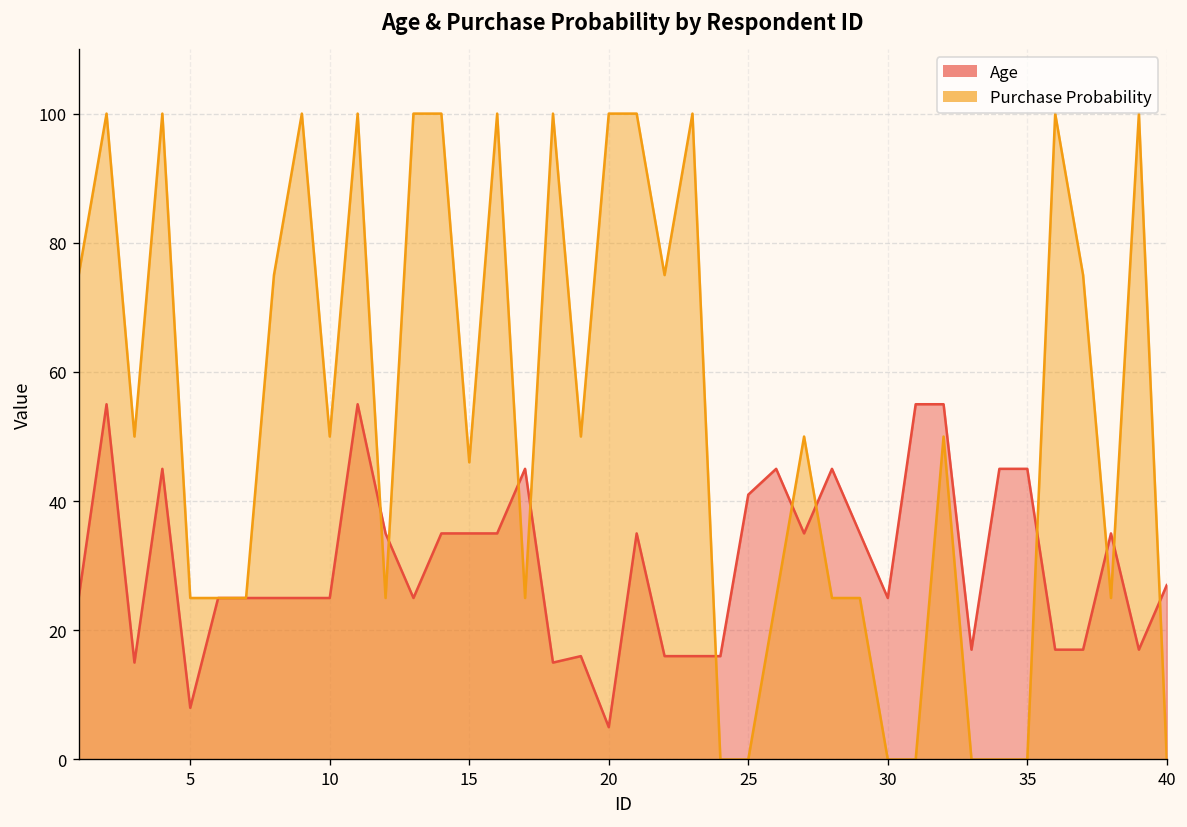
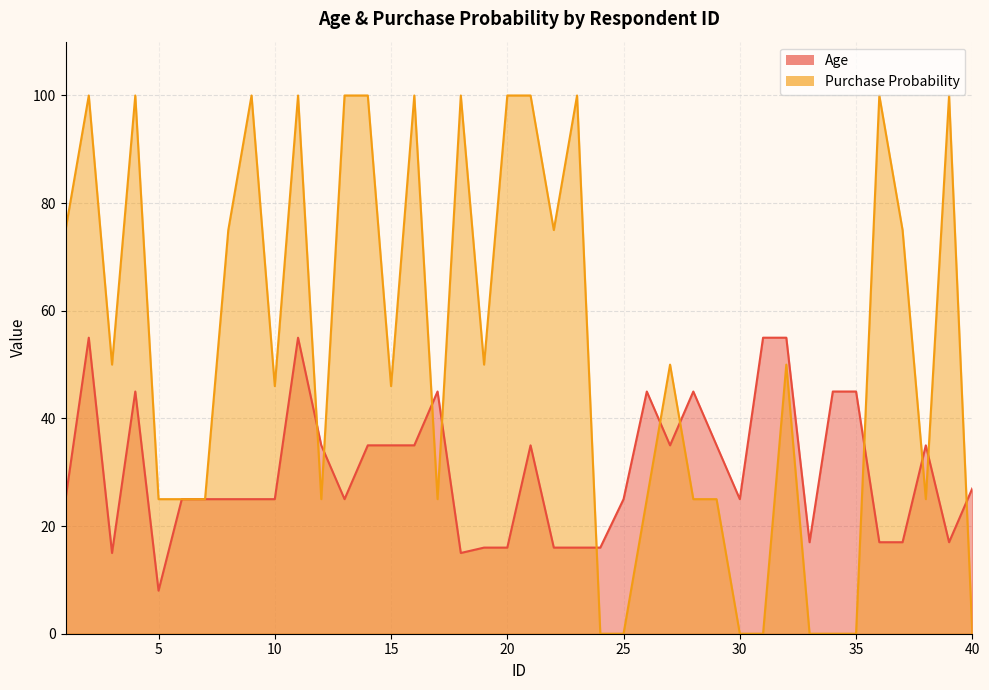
  {
    "Age": {
      "5": 8,
      "10": 25,
      "15": 35,
-     "20": 5,
-     "25": 41,
+     "20": 16,
+     "25": 25,
      "30": 25,
      "35": 45,
      "40": 27
    },
    "Purchase Probability": {
      "5": 25,
-     "10": 50,
+     "10": 46,
      "15": 46,
      "20": 100,
      "25": 0,
      "30": 0,
      "35": 0,
      "40": 0
    }
  }
